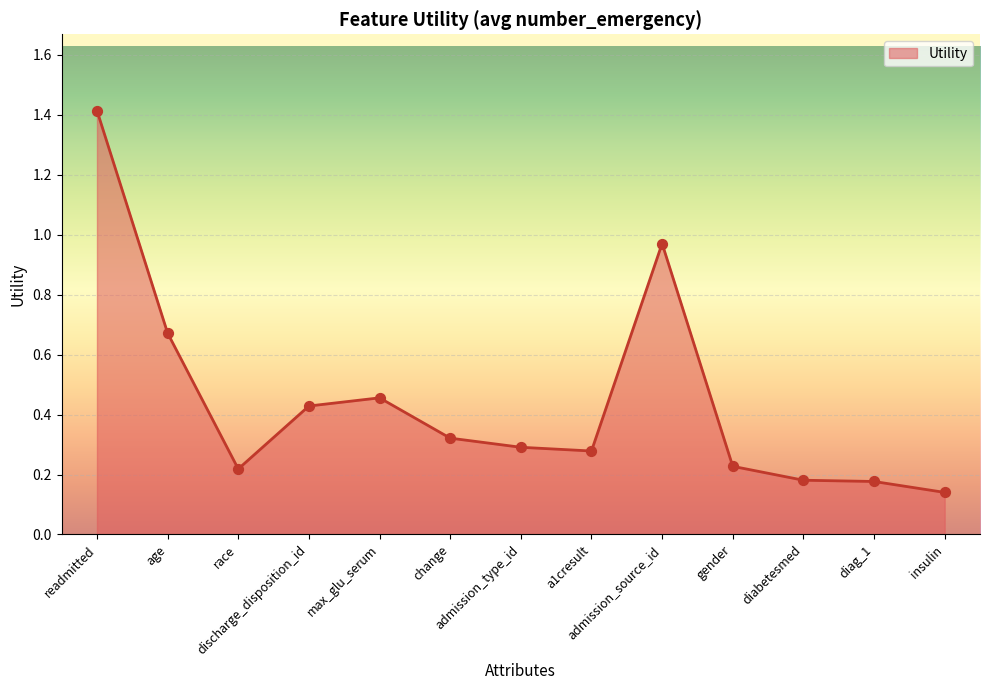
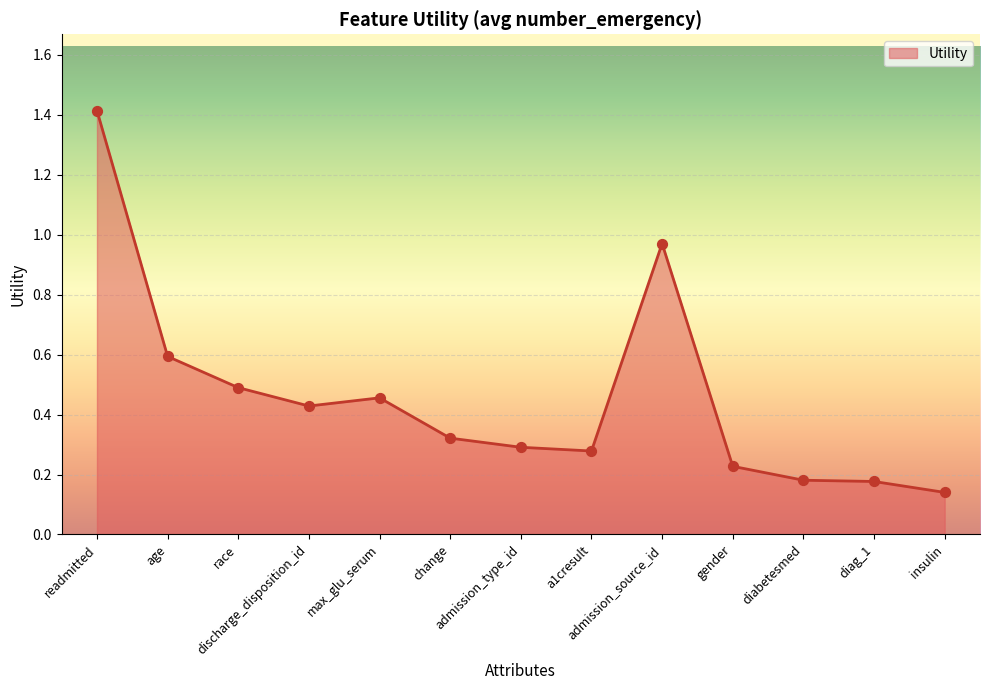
  {
    "readmitted": 1.41,
-   "age": 0.67,
-   "race": 0.22,
+   "age": 0.59,
+   "race": 0.49,
    "discharge_disposition_id": 0.43,
    "max_glu_serum": 0.46,
    "change": 0.32,
    "admission_type_id": 0.29,
    "a1cresult": 0.28,
    "admission_source_id": 0.97,
    "gender": 0.23,
    "diabetesmed": 0.18,
    "diag_1": 0.18,
    "insulin": 0.14
  }
